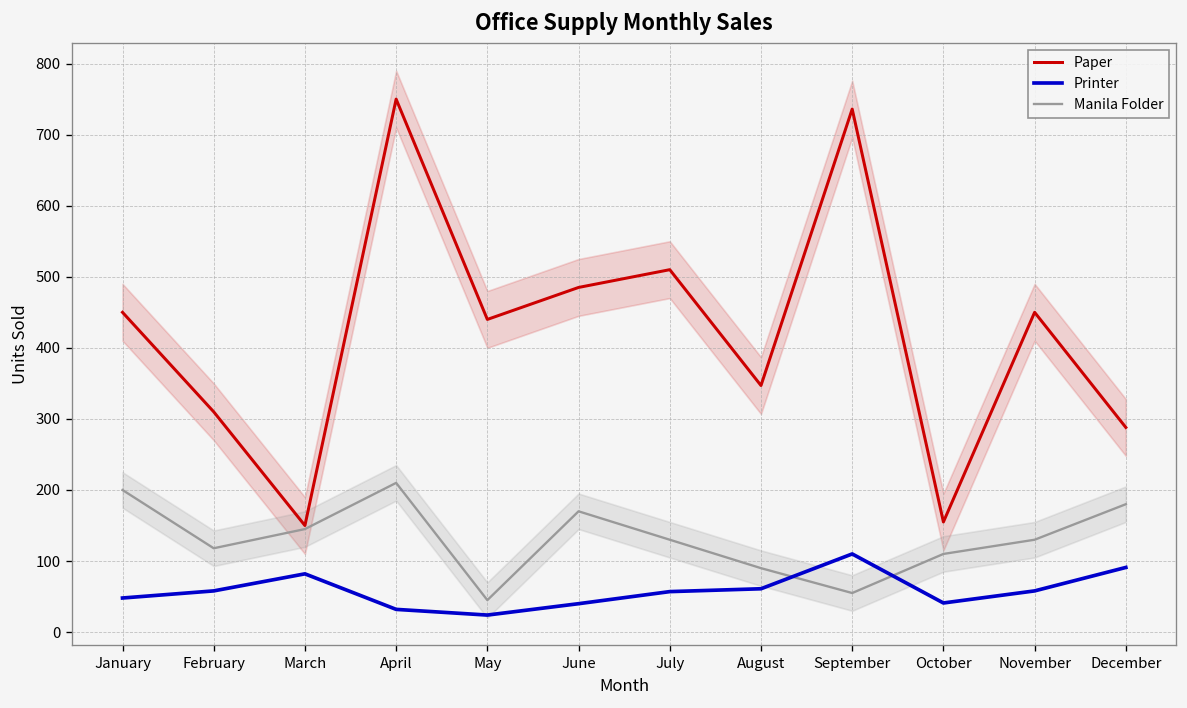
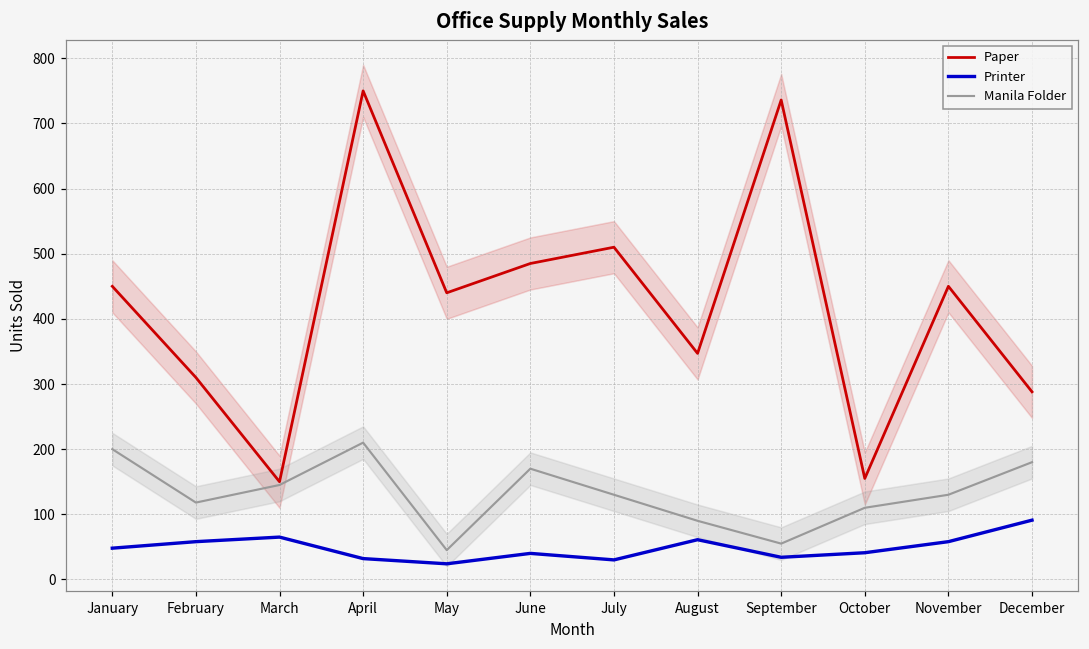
  {
    "Printer": {
      "January": 50,
      "February": 60,
-     "March": 80,
+     "March": 70,
      "April": 30,
      "May": 20,
      "June": 40,
-     "July": 60,
+     "July": 30,
      "August": 60,
-     "September": 110,
+     "September": 30,
      "October": 40,
      "November": 60,
      "December": 90
    }
  }
